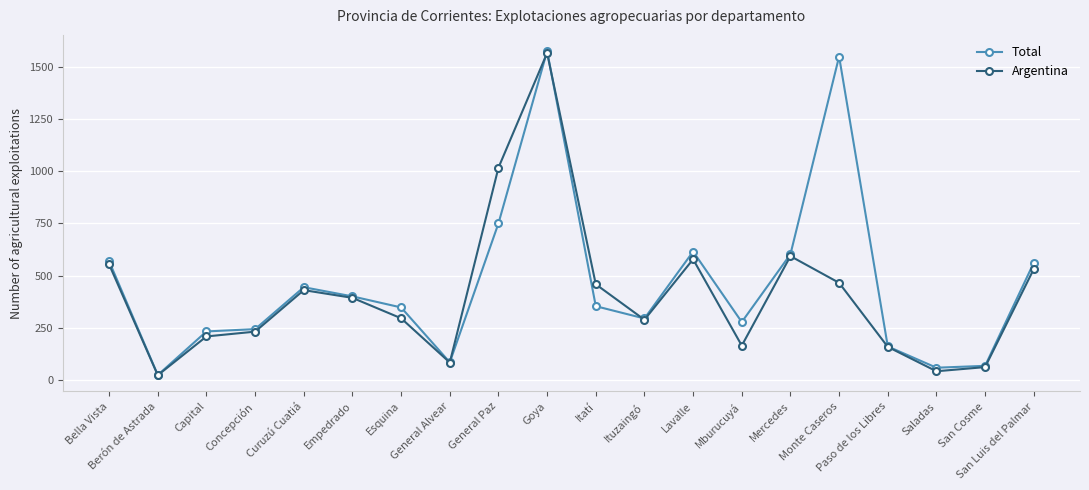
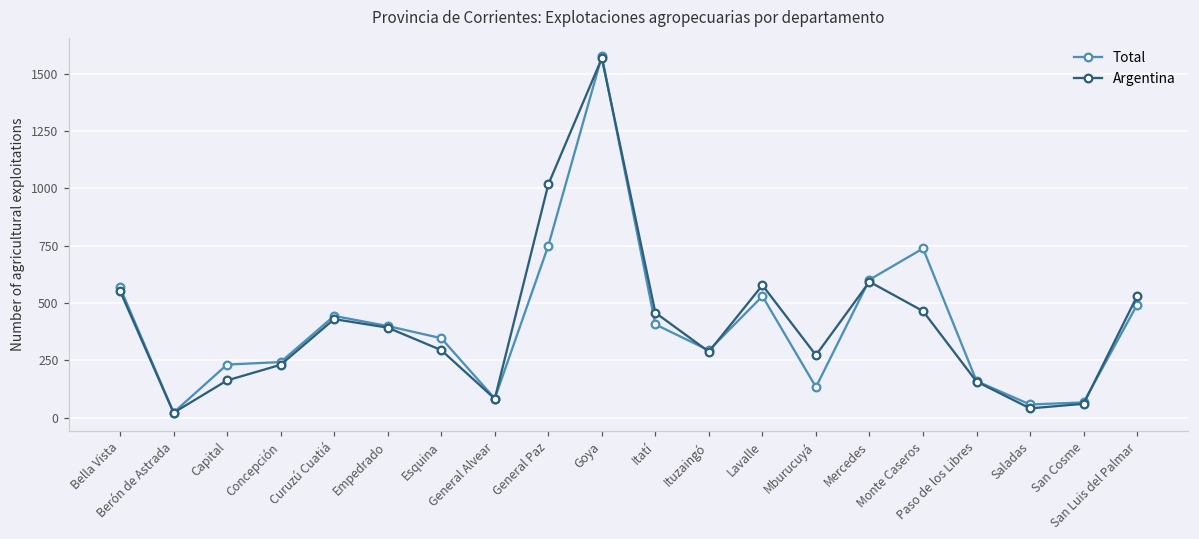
  {
    "Total": {
      "Bella Vista": 570,
      "Capital": 230,
      "Curuzú Cuatiá": 440,
      "Esquina": 350,
      "General Paz": 750,
-     "Itatí": 350,
-     "Lavalle": 620,
-     "Mburucuyá": 280,
-     "Monte Caseros": 1550,
+     "Itatí": 410,
+     "Lavalle": 530,
+     "Mburucuyá": 130,
+     "Monte Caseros": 740,
      "Saladas": 60,
-     "San Luis del Palmar": 560
+     "San Luis del Palmar": 490
    },
    "Argentina": {
      "Bella Vista": 550,
-     "Capital": 210,
+     "Capital": 160,
      "Curuzú Cuatiá": 430,
      "Esquina": 300,
      "General Paz": 1020,
      "Itatí": 460,
      "Lavalle": 580,
-     "Mburucuyá": 160,
+     "Mburucuyá": 270,
      "Monte Caseros": 470,
      "Saladas": 40,
      "San Luis del Palmar": 530
    }
  }
